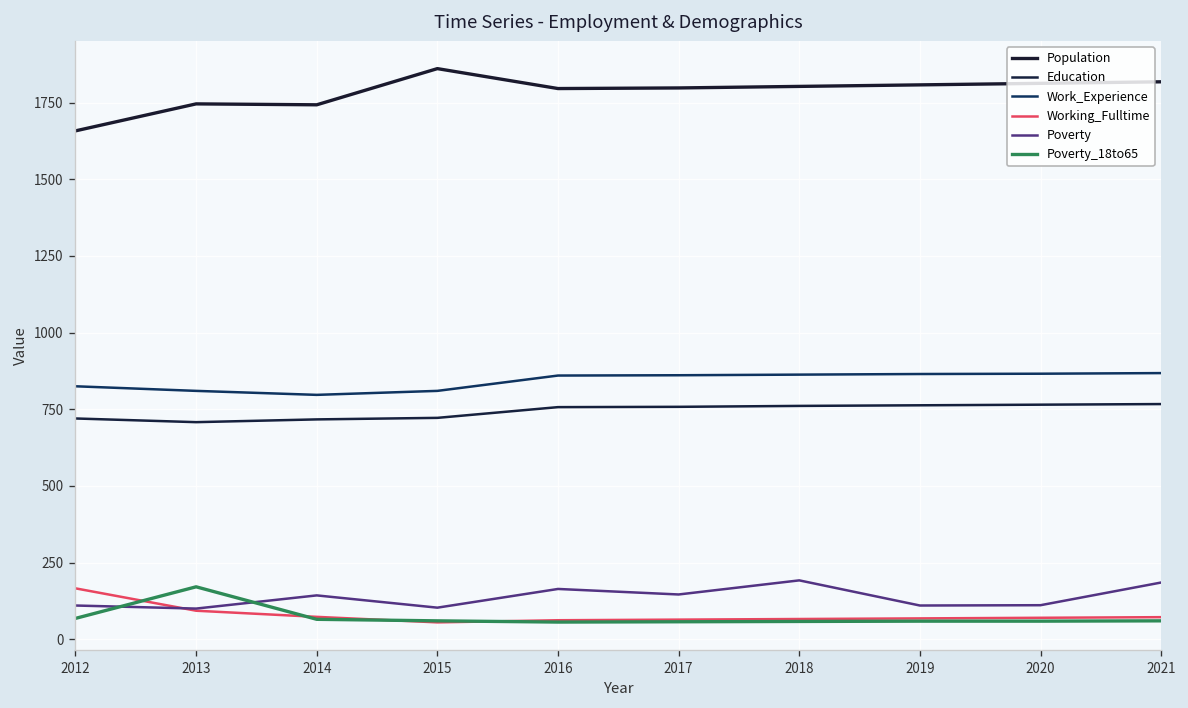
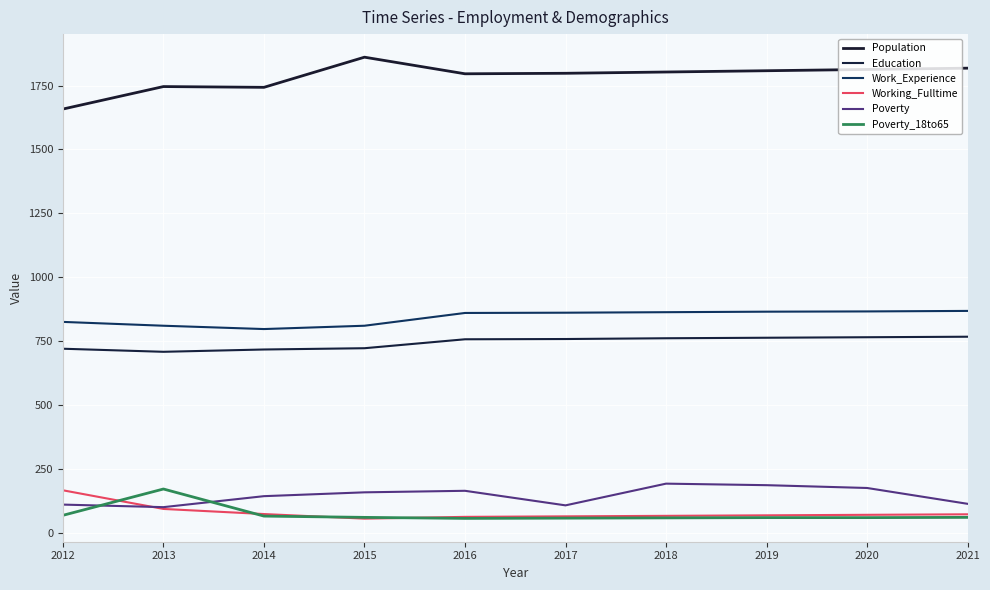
  {
    "Working_Fulltime": {
      "2012": 170,
      "2020": 70,
      "2021": 70
    },
    "Poverty": {
      "2012": 110,
      "2014": 140,
-     "2015": 100,
+     "2015": 160,
      "2016": 160,
-     "2017": 150,
+     "2017": 110,
      "2018": 190,
-     "2019": 110,
-     "2020": 110,
-     "2021": 190
+     "2019": 190,
+     "2020": 180,
+     "2021": 110
    },
    "Poverty_18to65": {
      "2012": 70,
      "2013": 170,
      "2020": 60,
      "2021": 60
    }
  }
